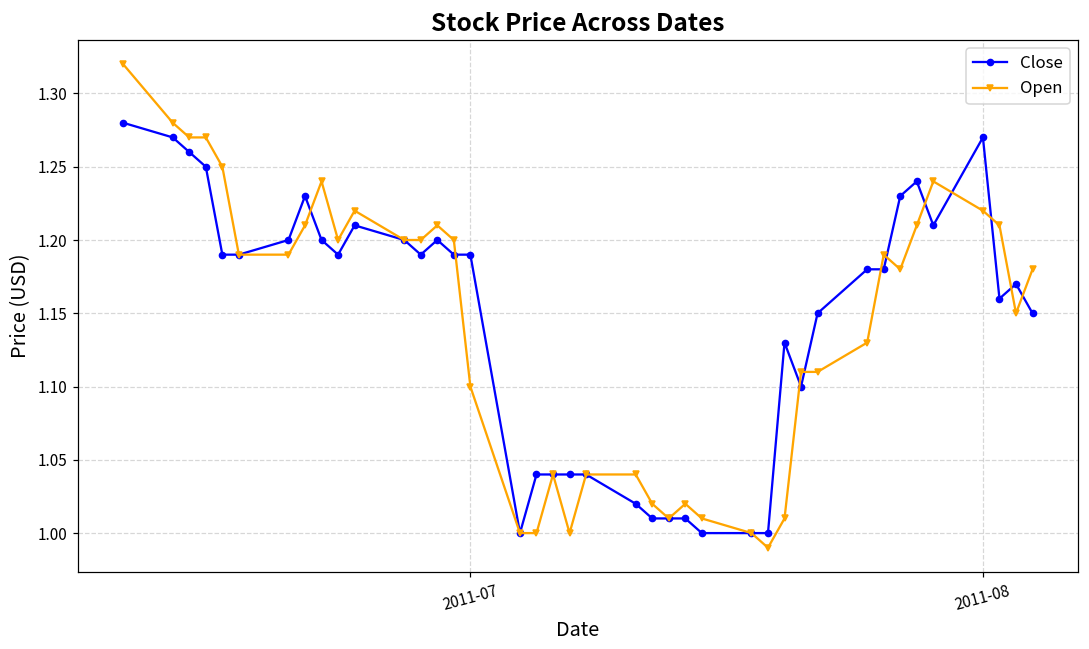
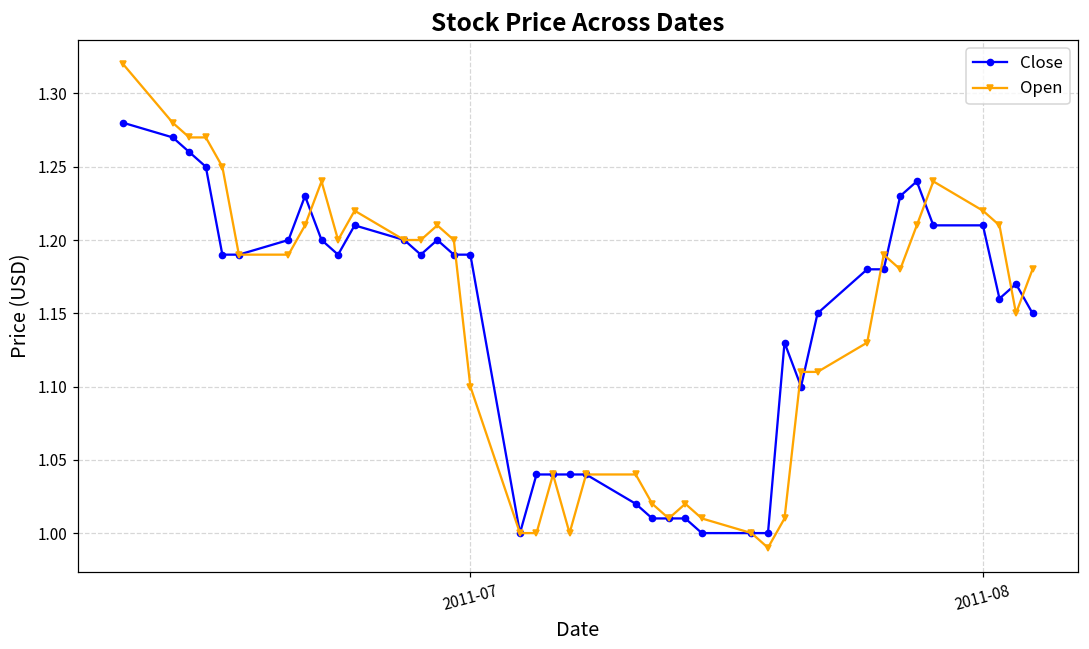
  {
    "Close": {
      "2011-07": 1.19,
-     "2011-08": 1.27
+     "2011-08": 1.21
    },
    "Open": {
      "2011-07": 1.10,
      "2011-08": 1.22
    }
  }
